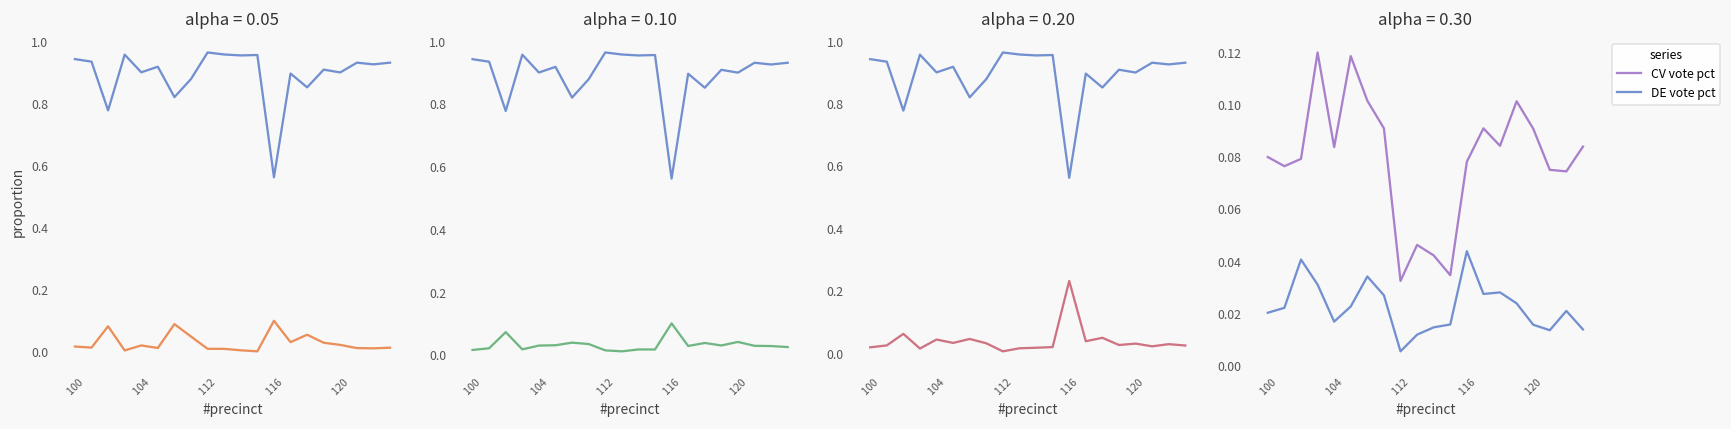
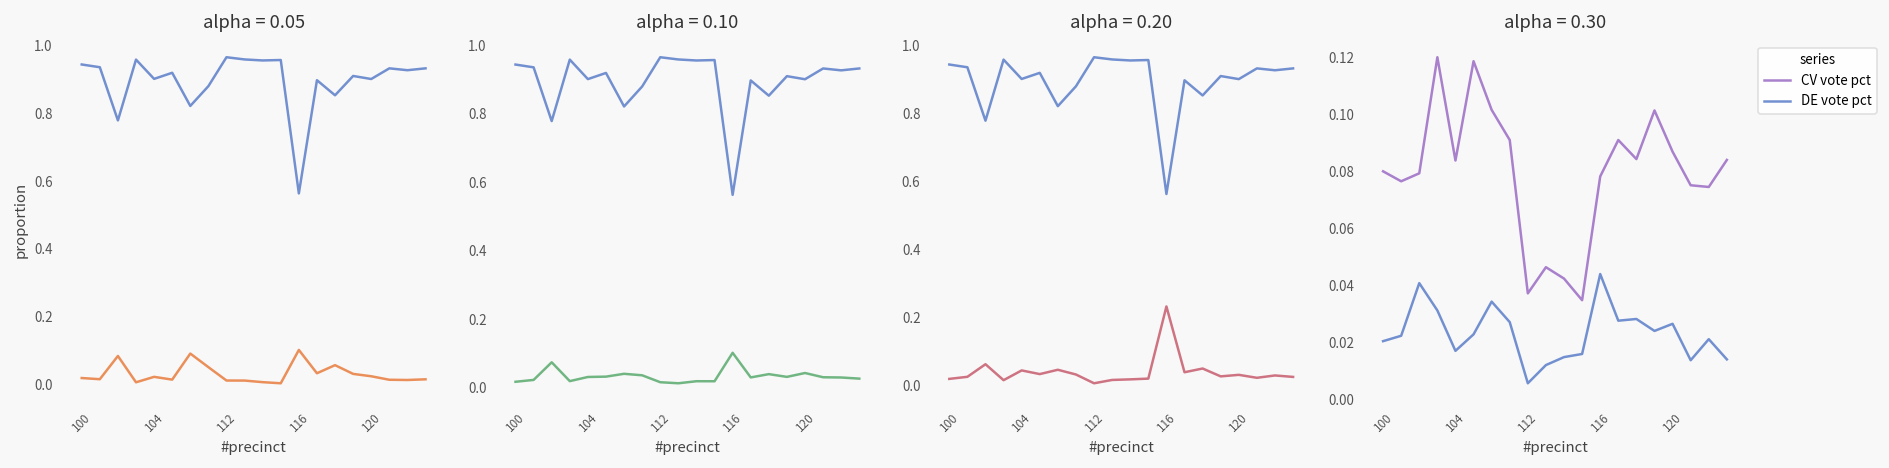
  {
    "alpha = 0.30": {
      "CV vote pct": {
        "100": 0.080,
        "104": 0.084,
-       "112": 0.033,
+       "112": 0.037,
        "116": 0.078,
-       "120": 0.091
+       "120": 0.087
      },
      "DE vote pct": {
        "100": 0.020,
        "104": 0.017,
        "112": 0.006,
        "116": 0.044,
-       "120": 0.016
+       "120": 0.027
      }
    }
  }
